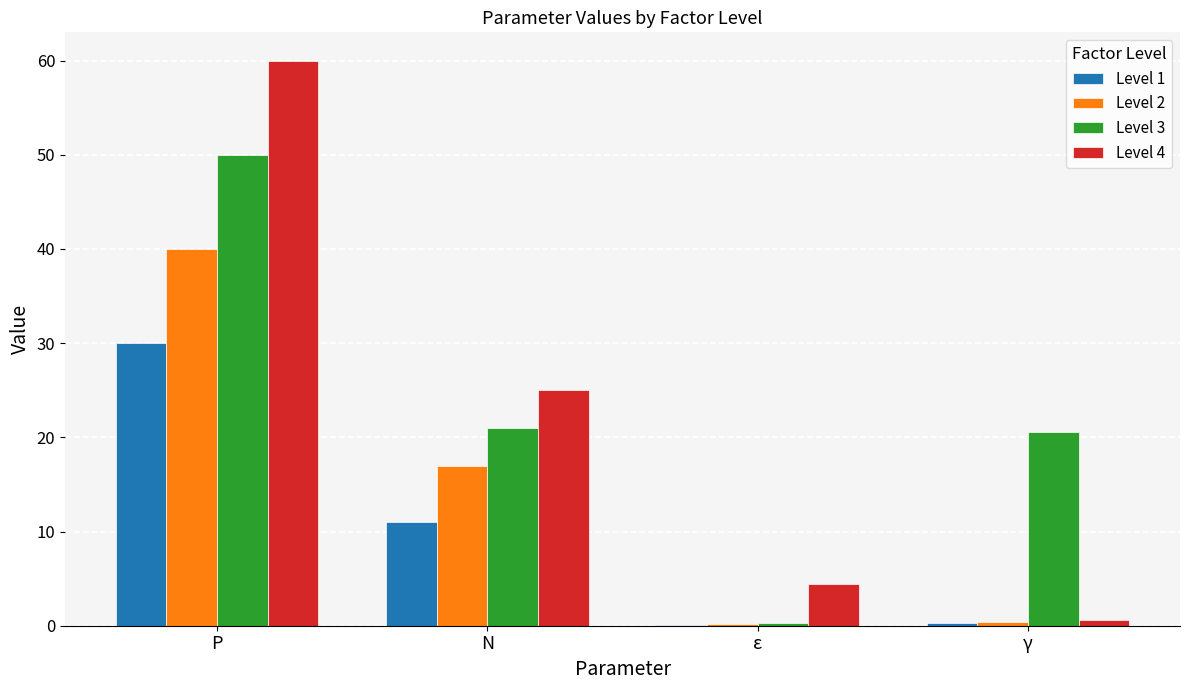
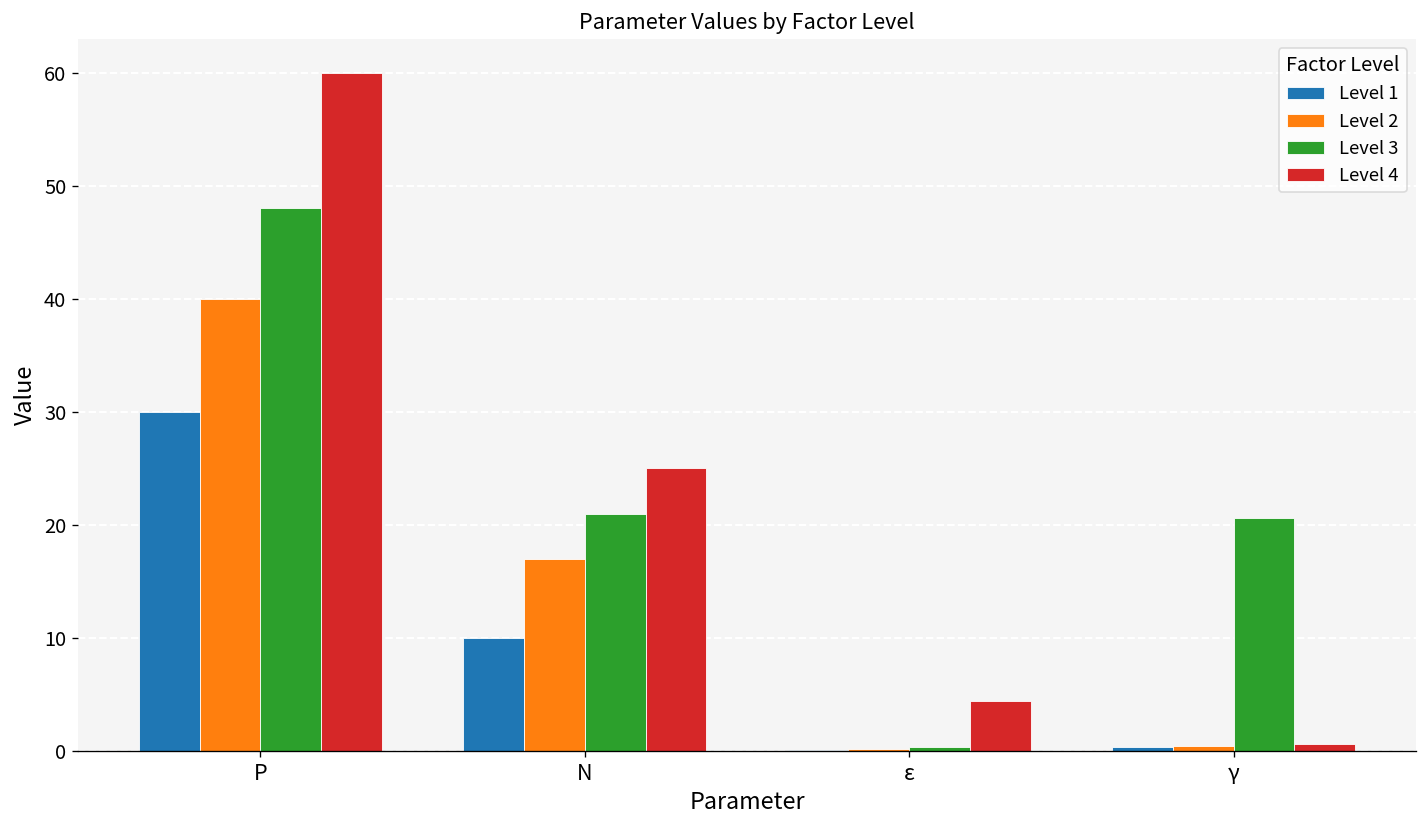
  {
    "Level 1": {
      "P": 30,
-     "N": 11,
+     "N": 10,
      "γ": 0
    },
    "Level 2": {
      "P": 40,
      "N": 17,
      "γ": 0
    },
    "Level 3": {
-     "P": 50,
+     "P": 48,
      "N": 21,
      "ε": 0,
      "γ": 21
    },
    "Level 4": {
      "P": 60,
      "N": 25,
      "ε": 4,
      "γ": 1
    }
  }
